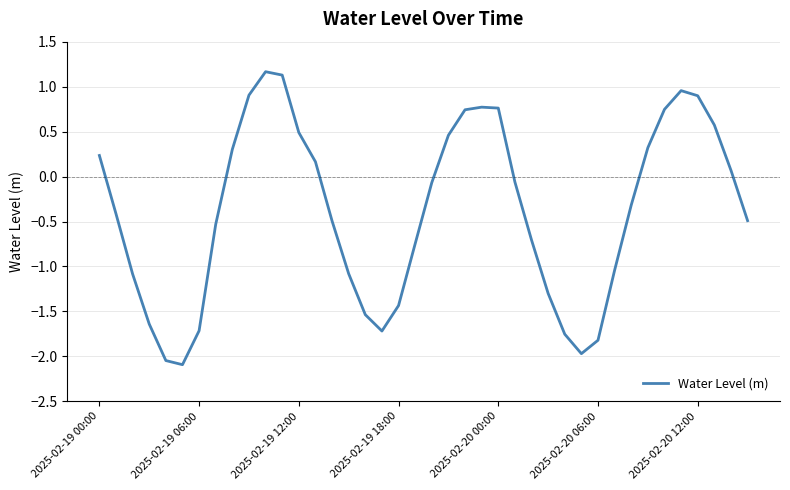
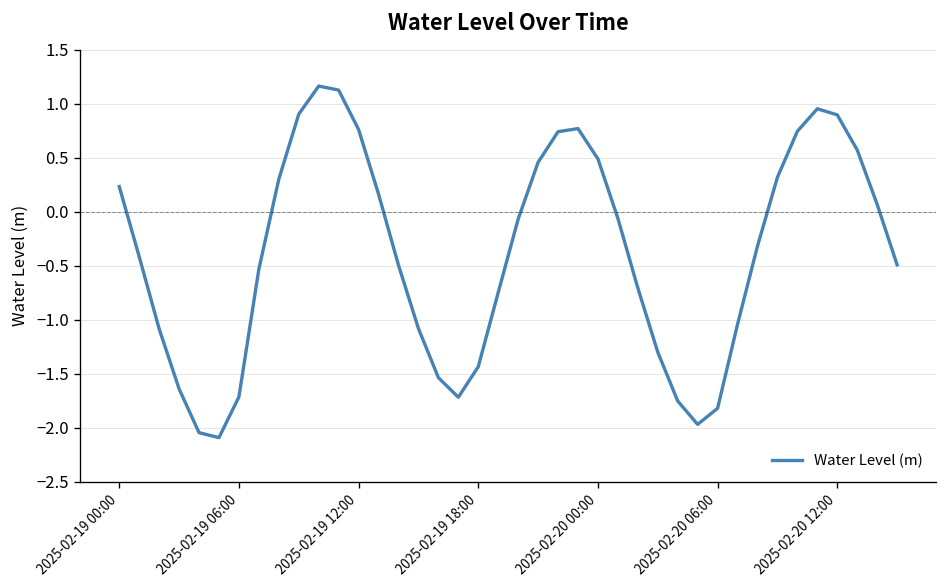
  {
    "2025-02-19 00:00": 0.2,
    "2025-02-19 06:00": -1.7,
-   "2025-02-19 12:00": 0.5,
+   "2025-02-19 12:00": 0.8,
    "2025-02-19 18:00": -1.4,
-   "2025-02-20 00:00": 0.8,
+   "2025-02-20 00:00": 0.5,
    "2025-02-20 06:00": -1.8,
    "2025-02-20 12:00": 0.9
  }
